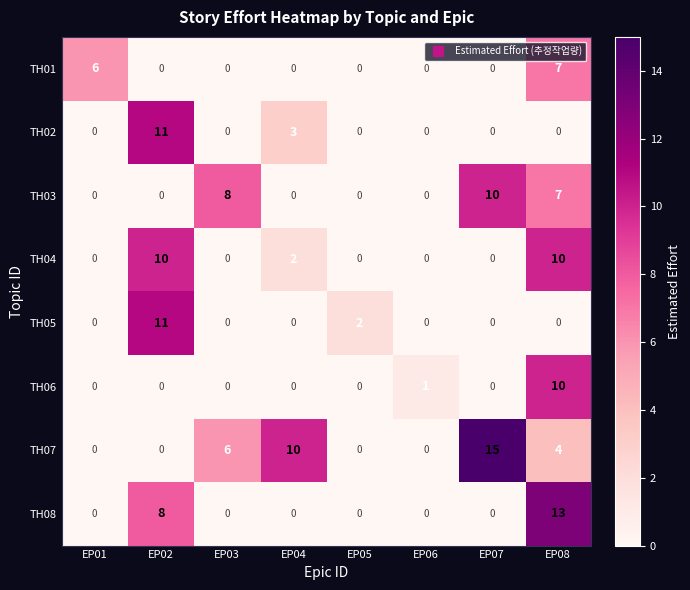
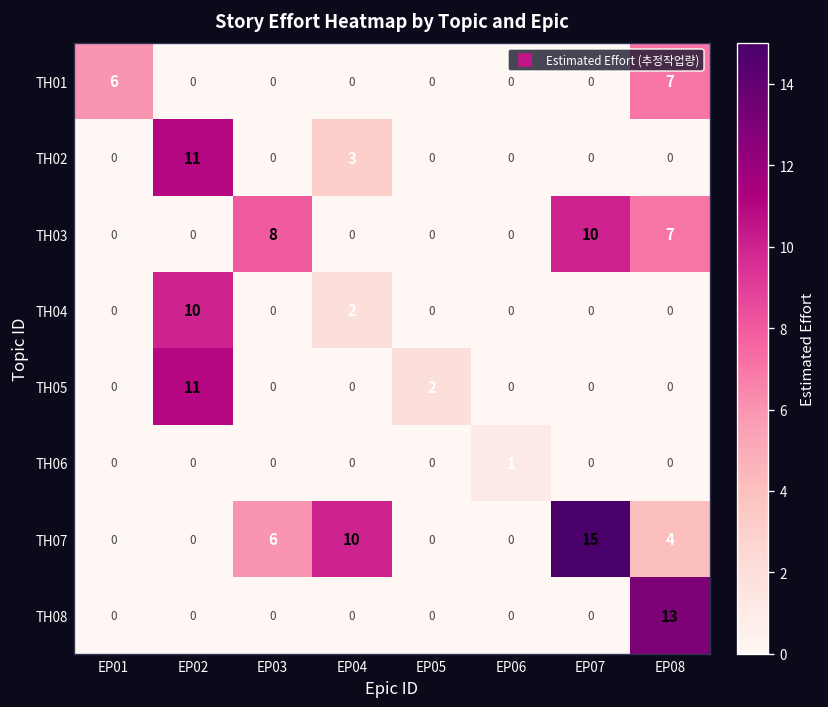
  {
    "TH01": {
      "EP01": 6,
      "EP02": 0,
      "EP03": 0,
      "EP04": 0,
      "EP05": 0,
      "EP06": 0,
      "EP07": 0,
      "EP08": 7
    },
    "TH02": {
      "EP01": 0,
      "EP02": 11,
      "EP03": 0,
      "EP04": 3,
      "EP05": 0,
      "EP06": 0,
      "EP07": 0,
      "EP08": 0
    },
    "TH03": {
      "EP01": 0,
      "EP02": 0,
      "EP03": 8,
      "EP04": 0,
      "EP05": 0,
      "EP06": 0,
      "EP07": 10,
      "EP08": 7
    },
    "TH04": {
      "EP01": 0,
      "EP02": 10,
      "EP03": 0,
      "EP05": 0,
      "EP06": 0,
      "EP07": 0,
-     "EP08": 10
+     "EP08": 0
    },
    "TH05": {
      "EP01": 0,
      "EP02": 11,
      "EP03": 0,
      "EP04": 0,
      "EP06": 0,
      "EP07": 0,
      "EP08": 0
    },
    "TH06": {
      "EP01": 0,
      "EP02": 0,
      "EP03": 0,
      "EP04": 0,
      "EP05": 0,
      "EP07": 0,
-     "EP08": 10
+     "EP08": 0
    },
    "TH07": {
      "EP01": 0,
      "EP02": 0,
      "EP03": 6,
      "EP04": 10,
      "EP05": 0,
      "EP06": 0,
      "EP07": 15,
      "EP08": 4
    },
    "TH08": {
      "EP01": 0,
-     "EP02": 8,
+     "EP02": 0,
      "EP03": 0,
      "EP04": 0,
      "EP05": 0,
      "EP06": 0,
      "EP07": 0,
      "EP08": 13
    }
  }
